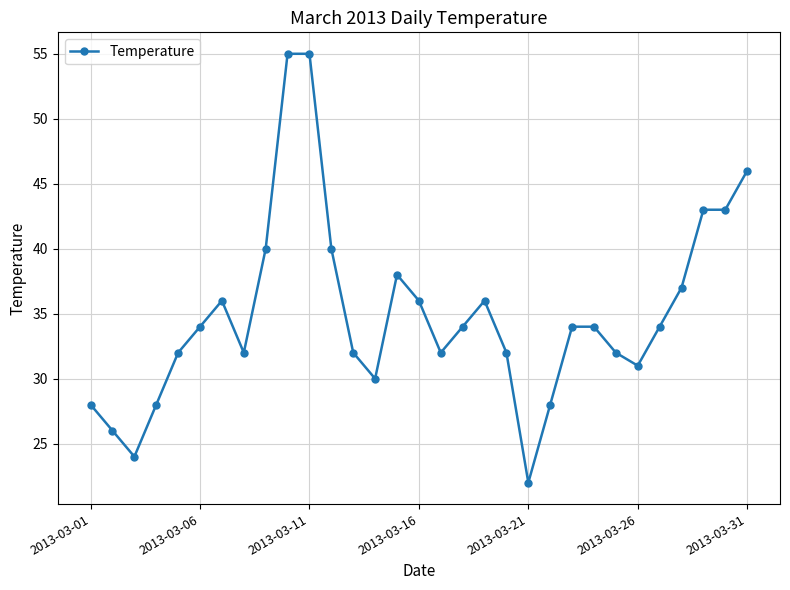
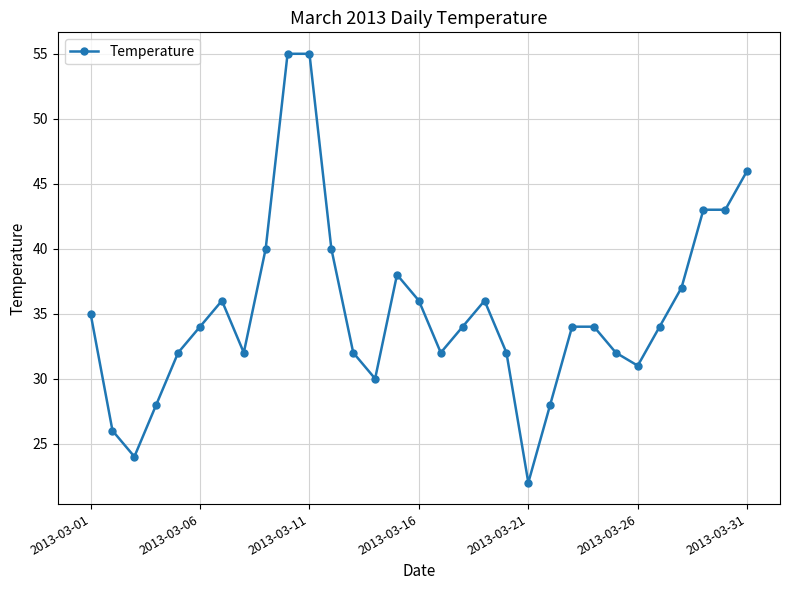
  {
-   "2013-03-01": 28,
+   "2013-03-01": 35,
    "2013-03-06": 34,
    "2013-03-11": 55,
    "2013-03-16": 36,
    "2013-03-21": 22,
    "2013-03-26": 31,
    "2013-03-31": 46
  }
